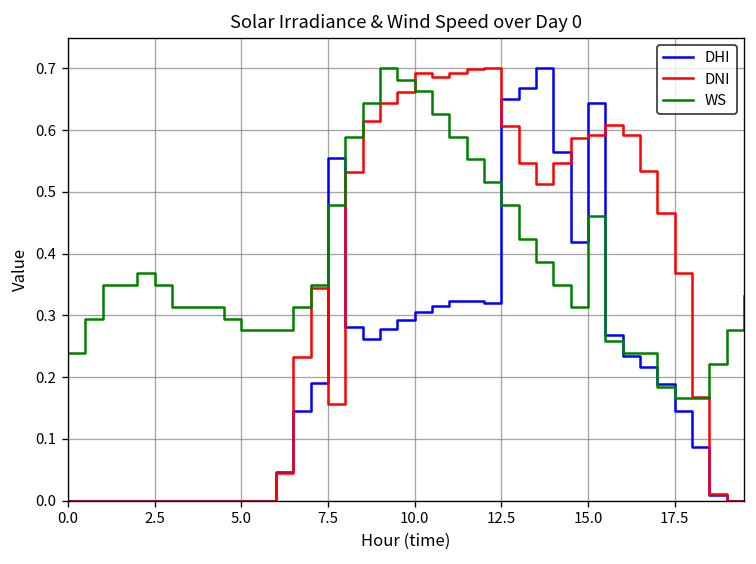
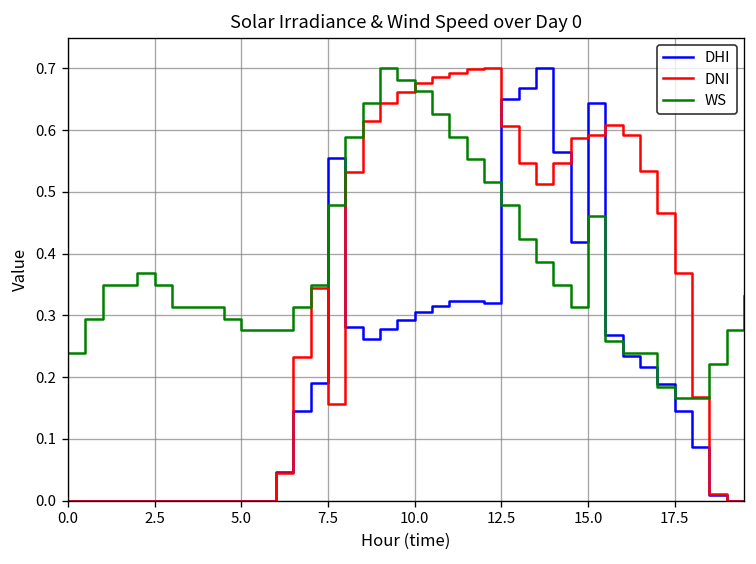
  {
    "DHI": {
      "7.5": 0.56,
      "10.0": 0.31,
      "12.5": 0.65,
      "15.0": 0.64,
      "17.5": 0.14
    },
    "DNI": {
      "7.5": 0.16,
-     "10.0": 0.69,
+     "10.0": 0.68,
      "12.5": 0.61,
      "15.0": 0.59,
      "17.5": 0.37
    },
    "WS": {
      "0.0": 0.24,
      "2.5": 0.35,
      "5.0": 0.28,
      "7.5": 0.48,
      "10.0": 0.66,
      "12.5": 0.48,
      "15.0": 0.46,
      "17.5": 0.17
    }
  }
